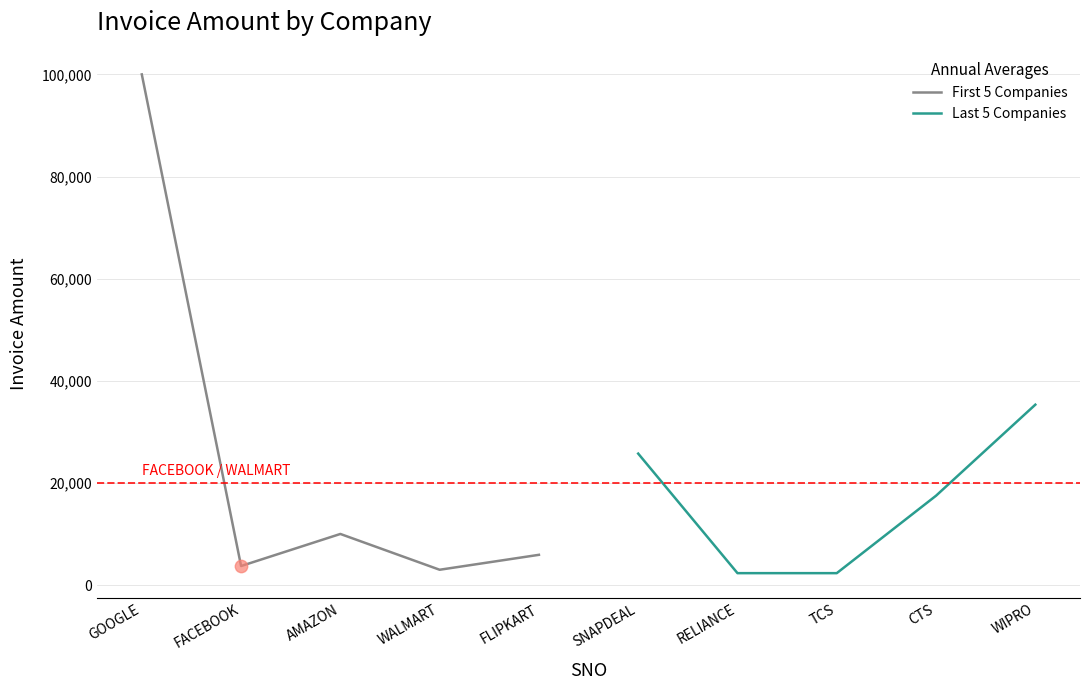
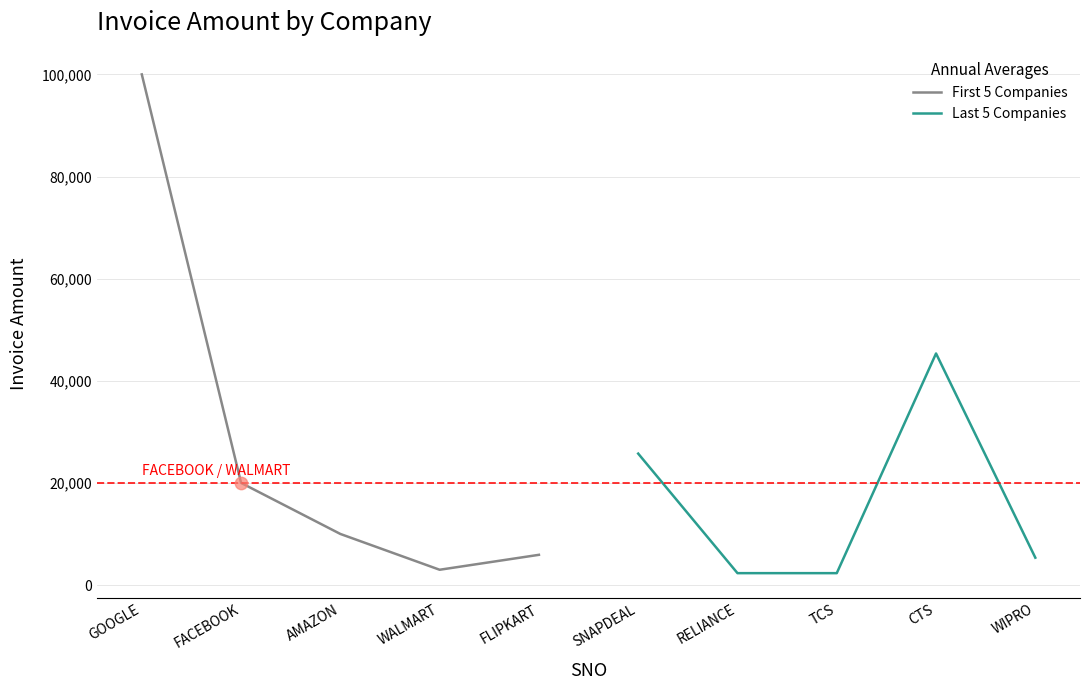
  {
    "First 5 Companies": {
      "GOOGLE": "100,000",
-     "FACEBOOK": "4,000",
+     "FACEBOOK": "20,000",
      "AMAZON": "10,000",
      "WALMART": "3,000",
      "FLIPKART": "6,000"
    },
    "Last 5 Companies": {
      "SNAPDEAL": "26,000",
      "RELIANCE": "2,000",
      "TCS": "2,000",
-     "CTS": "17,000",
-     "WIPRO": "35,000"
+     "CTS": "45,000",
+     "WIPRO": "5,000"
    }
  }
